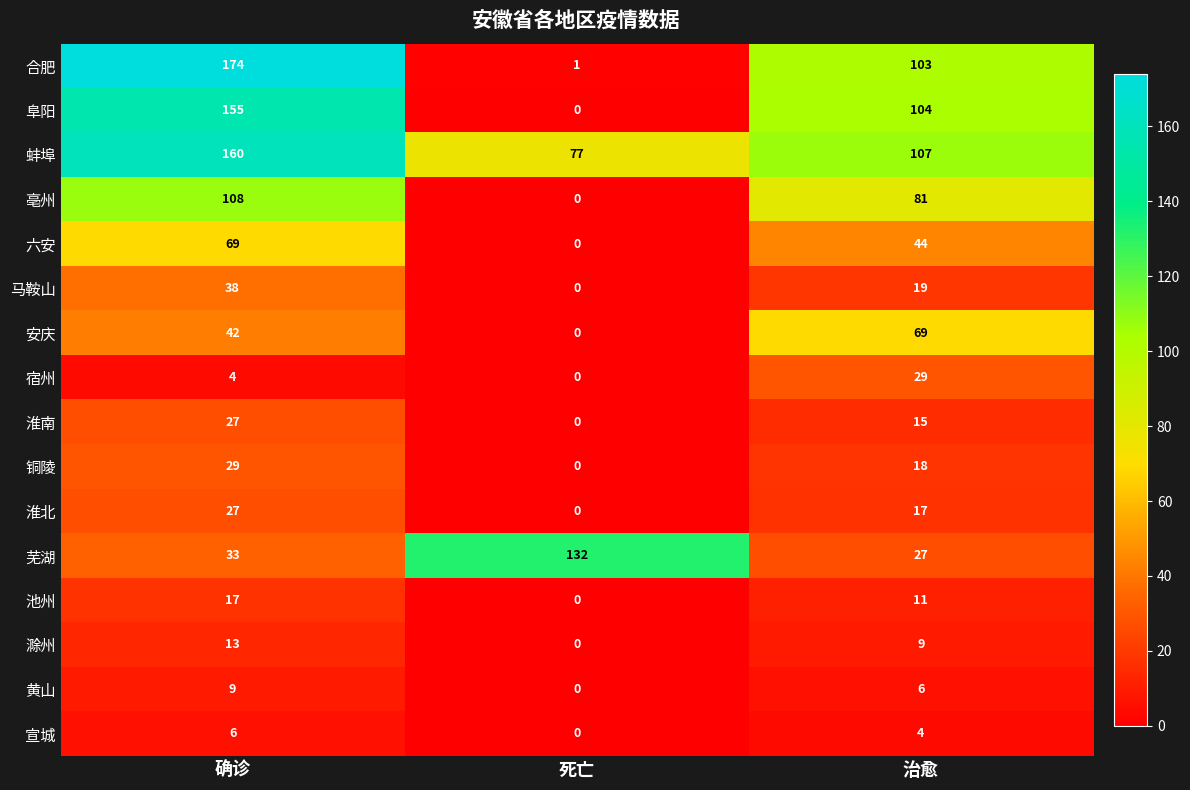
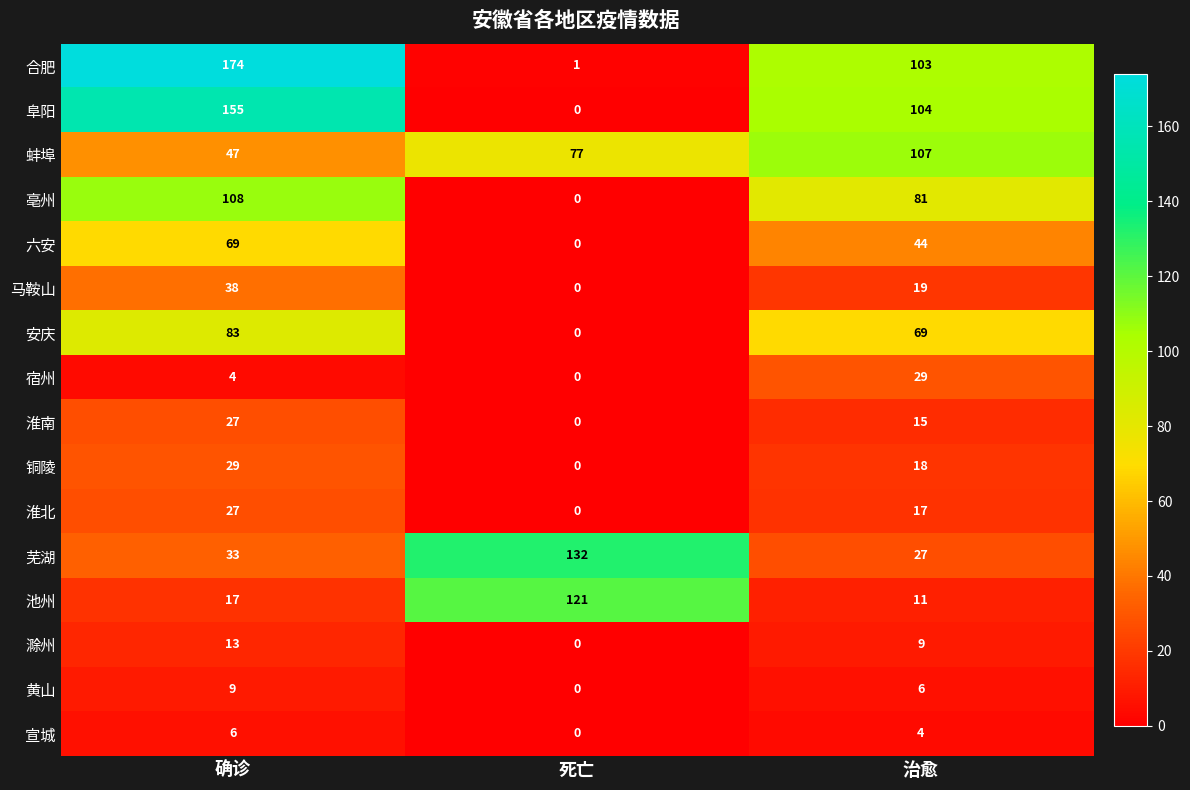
  {
    "合肥": {
      "确诊": 174,
      "死亡": 1,
      "治愈": 103
    },
    "阜阳": {
      "确诊": 155,
      "死亡": 0,
      "治愈": 104
    },
    "蚌埠": {
-     "确诊": 160,
+     "确诊": 47,
      "死亡": 77,
      "治愈": 107
    },
    "亳州": {
      "确诊": 108,
      "死亡": 0,
      "治愈": 81
    },
    "六安": {
      "确诊": 69,
      "死亡": 0,
      "治愈": 44
    },
    "马鞍山": {
      "确诊": 38,
      "死亡": 0,
      "治愈": 19
    },
    "安庆": {
-     "确诊": 42,
+     "确诊": 83,
      "死亡": 0,
      "治愈": 69
    },
    "宿州": {
      "确诊": 4,
      "死亡": 0,
      "治愈": 29
    },
    "淮南": {
      "确诊": 27,
      "死亡": 0,
      "治愈": 15
    },
    "铜陵": {
      "确诊": 29,
      "死亡": 0,
      "治愈": 18
    },
    "淮北": {
      "确诊": 27,
      "死亡": 0,
      "治愈": 17
    },
    "芜湖": {
      "确诊": 33,
      "死亡": 132,
      "治愈": 27
    },
    "池州": {
      "确诊": 17,
-     "死亡": 0,
+     "死亡": 121,
      "治愈": 11
    },
    "滁州": {
      "确诊": 13,
      "死亡": 0,
      "治愈": 9
    },
    "黄山": {
      "确诊": 9,
      "死亡": 0,
      "治愈": 6
    },
    "宣城": {
      "确诊": 6,
      "死亡": 0,
      "治愈": 4
    }
  }
